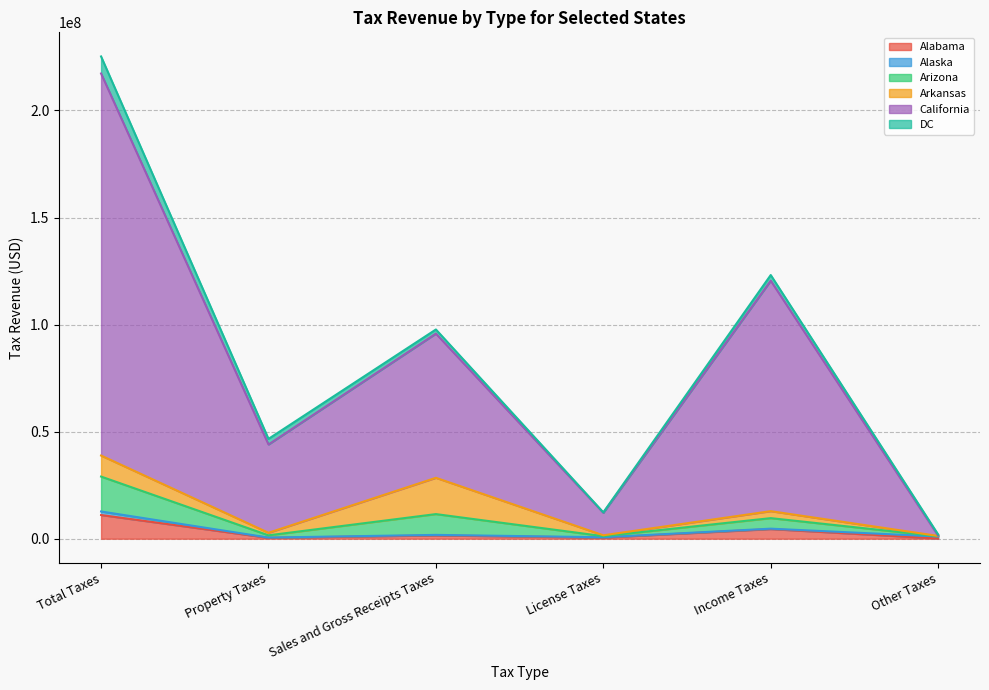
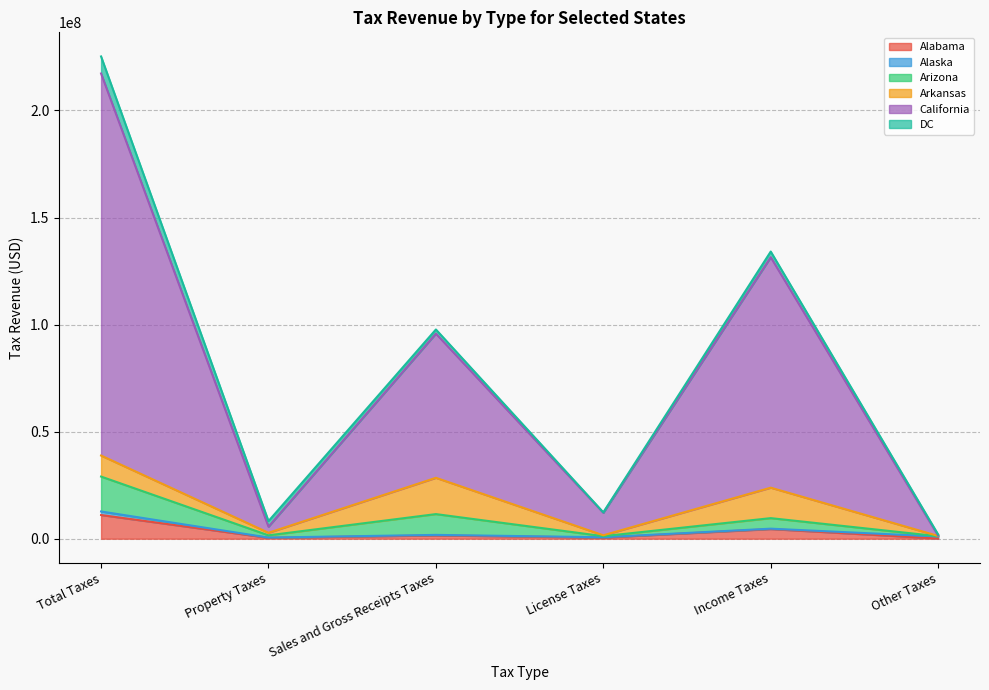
  {
    "Alabama": {
      "Total Taxes": 11000000
    },
    "Alaska": {
      "Total Taxes": 2000000
    },
    "Arkansas": {
      "Total Taxes": 10000000,
      "Sales and Gross Receipts Taxes": 17000000,
-     "Income Taxes": 3000000
+     "Income Taxes": 14000000
    },
    "California": {
      "Total Taxes": 178000000,
-     "Property Taxes": 41000000,
+     "Property Taxes": 3000000,
      "Sales and Gross Receipts Taxes": 67000000,
      "Income Taxes": 108000000
    }
  }
